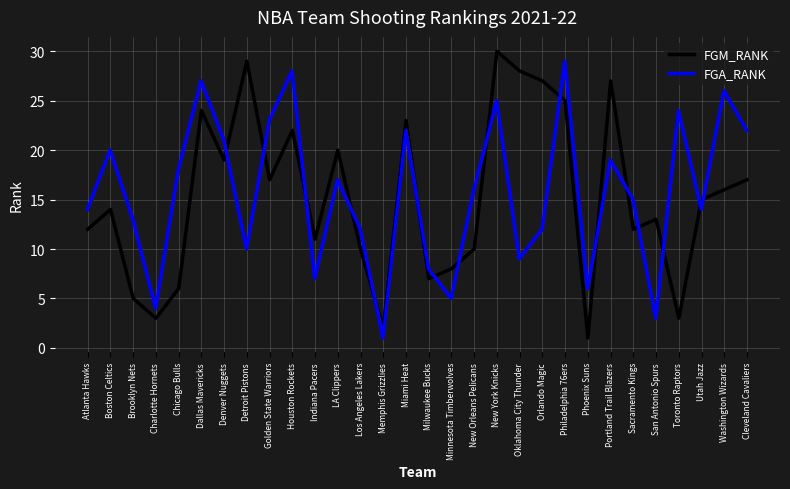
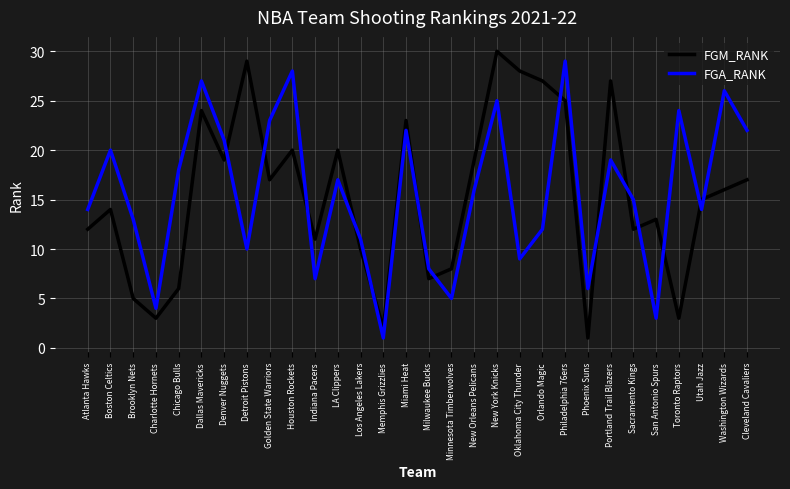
  {
    "FGM_RANK": {
      "Atlanta Hawks": 12,
      "Boston Celtics": 14,
      "Brooklyn Nets": 5,
      "Charlotte Hornets": 3,
      "Chicago Bulls": 6,
      "Dallas Mavericks": 24,
      "Denver Nuggets": 19,
      "Detroit Pistons": 29,
      "Golden State Warriors": 17,
-     "Houston Rockets": 22,
+     "Houston Rockets": 20,
      "Indiana Pacers": 11,
      "LA Clippers": 20,
      "Los Angeles Lakers": 10,
      "Memphis Grizzlies": 2,
      "Miami Heat": 23,
      "Milwaukee Bucks": 7,
      "Minnesota Timberwolves": 8,
-     "New Orleans Pelicans": 10,
+     "New Orleans Pelicans": 19,
      "New York Knicks": 30,
      "Oklahoma City Thunder": 28,
      "Orlando Magic": 27,
      "Philadelphia 76ers": 25,
      "Phoenix Suns": 1,
      "Portland Trail Blazers": 27,
      "Sacramento Kings": 12,
      "San Antonio Spurs": 13,
      "Toronto Raptors": 3,
      "Utah Jazz": 15,
      "Washington Wizards": 16,
      "Cleveland Cavaliers": 17
    },
    "FGA_RANK": {
      "Atlanta Hawks": 14,
      "Boston Celtics": 20,
      "Brooklyn Nets": 13,
      "Charlotte Hornets": 4,
      "Chicago Bulls": 18,
      "Dallas Mavericks": 27,
      "Denver Nuggets": 21,
      "Detroit Pistons": 10,
      "Golden State Warriors": 23,
      "Houston Rockets": 28,
      "Indiana Pacers": 7,
      "LA Clippers": 17,
-     "Los Angeles Lakers": 12,
+     "Los Angeles Lakers": 11,
      "Memphis Grizzlies": 1,
      "Miami Heat": 22,
      "Milwaukee Bucks": 8,
      "Minnesota Timberwolves": 5,
      "New Orleans Pelicans": 16,
      "New York Knicks": 25,
      "Oklahoma City Thunder": 9,
      "Orlando Magic": 12,
      "Philadelphia 76ers": 29,
      "Phoenix Suns": 6,
      "Portland Trail Blazers": 19,
      "Sacramento Kings": 15,
      "San Antonio Spurs": 3,
      "Toronto Raptors": 24,
      "Utah Jazz": 14,
      "Washington Wizards": 26,
      "Cleveland Cavaliers": 22
    }
  }
